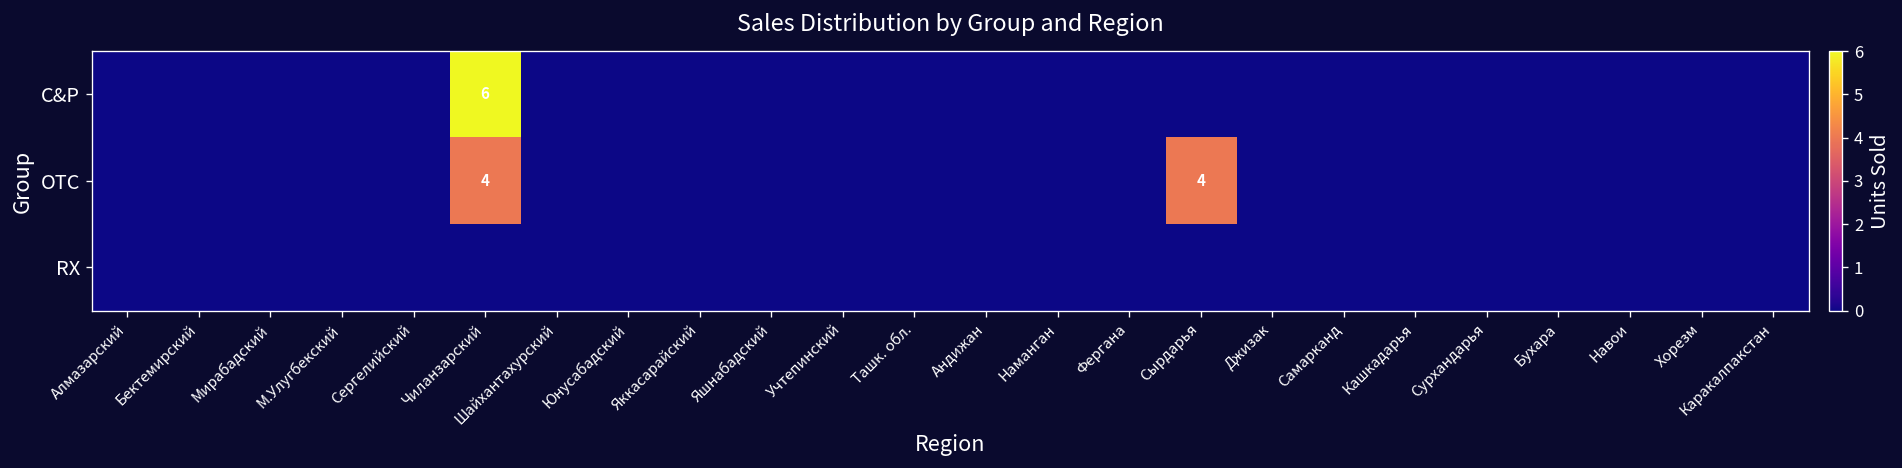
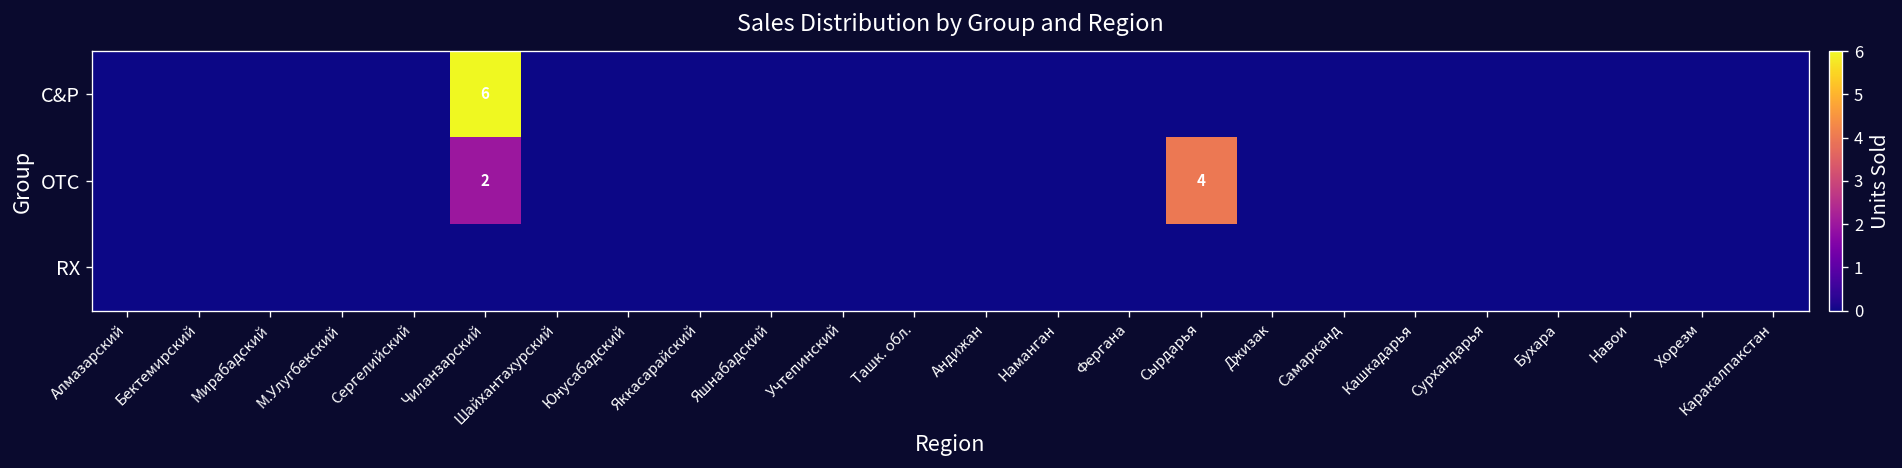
  {
    "C&P": {
      "Чиланзарский": 6
    },
    "OTC": {
-     "Чиланзарский": 4,
+     "Чиланзарский": 2,
      "Сырдарья": 4
    }
  }
